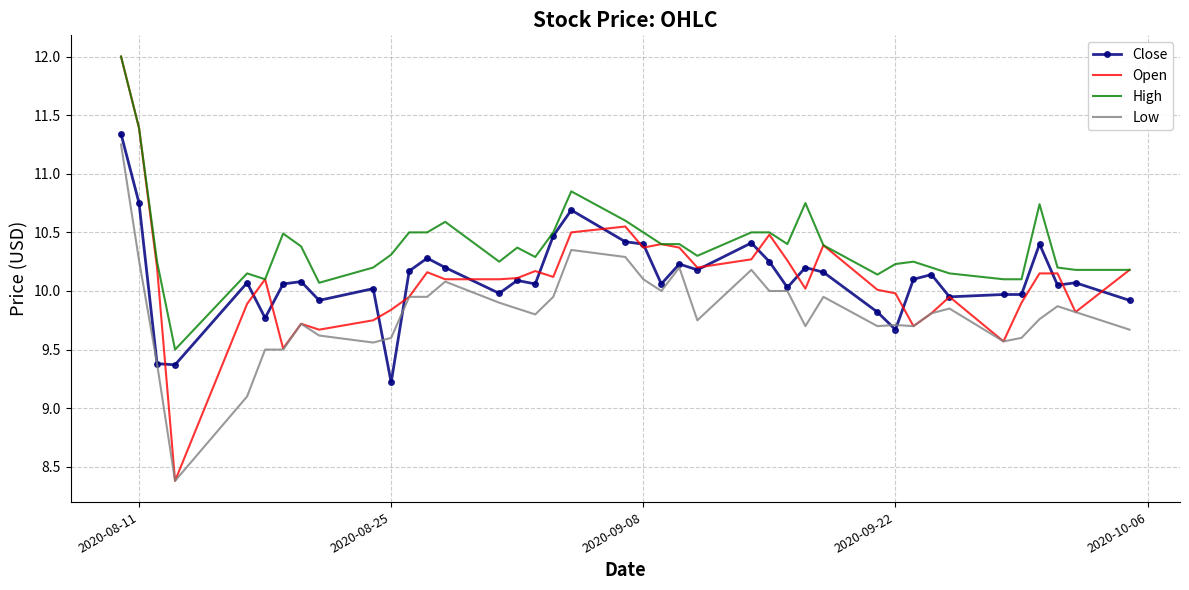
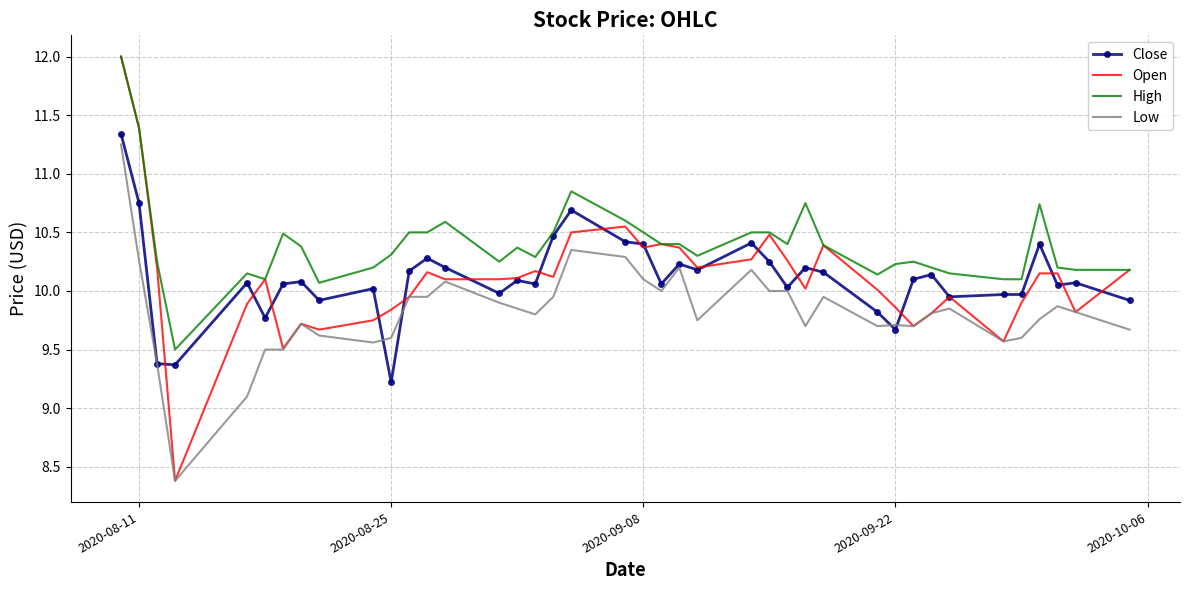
  {
    "Close": {
      "2020-08-11": 10.75,
      "2020-08-25": 9.22,
      "2020-09-08": 10.40,
      "2020-09-22": 9.67
    },
    "Open": {
      "2020-08-25": 9.84,
      "2020-09-08": 10.37,
-     "2020-09-22": 9.98
+     "2020-09-22": 9.86
    },
    "High": {
      "2020-08-25": 10.31,
      "2020-09-08": 10.50,
      "2020-09-22": 10.23
    },
    "Low": {
      "2020-08-11": 10.26,
      "2020-08-25": 9.60,
      "2020-09-08": 10.10,
      "2020-09-22": 9.71
    }
  }
